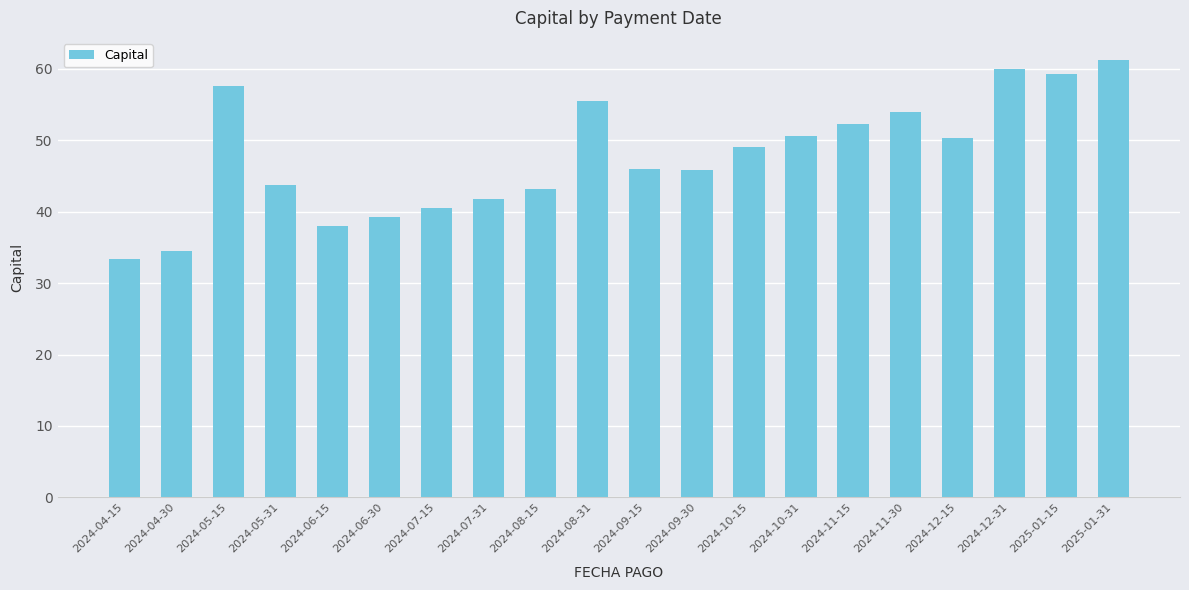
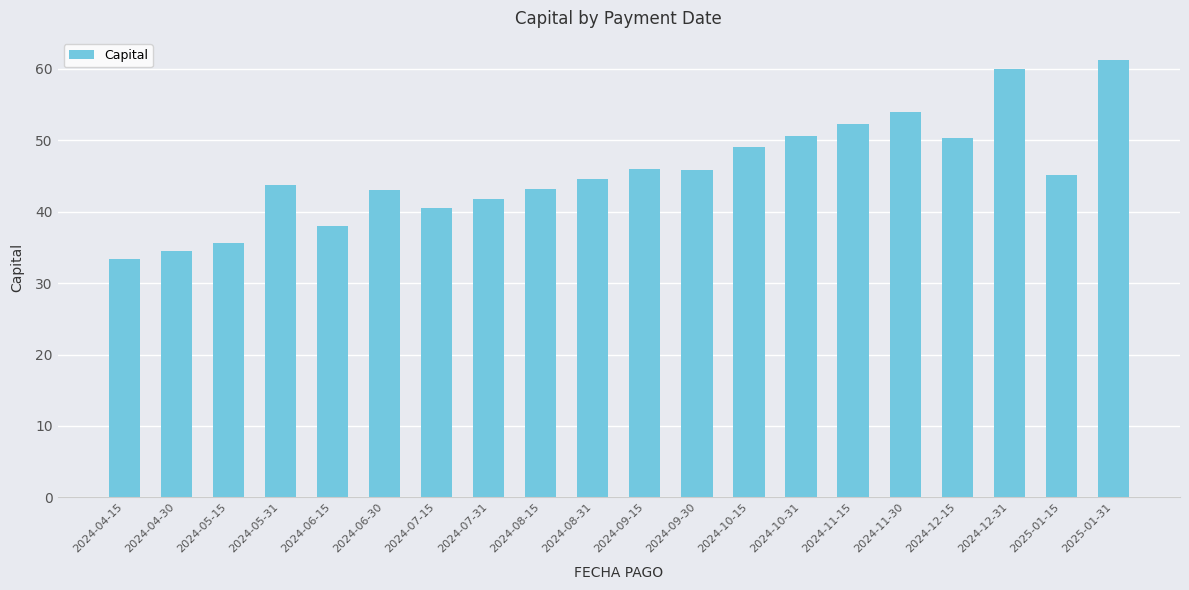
  {
    "2024-04-15": 33,
    "2024-04-30": 35,
-   "2024-05-15": 58,
+   "2024-05-15": 36,
    "2024-05-31": 44,
    "2024-06-15": 38,
-   "2024-06-30": 39,
+   "2024-06-30": 43,
    "2024-07-15": 40,
    "2024-07-31": 42,
    "2024-08-15": 43,
-   "2024-08-31": 55,
+   "2024-08-31": 45,
    "2024-09-15": 46,
    "2024-09-30": 46,
    "2024-10-15": 49,
    "2024-10-31": 51,
    "2024-11-15": 52,
    "2024-11-30": 54,
    "2024-12-15": 50,
    "2024-12-31": 60,
-   "2025-01-15": 59,
+   "2025-01-15": 45,
    "2025-01-31": 61
  }
